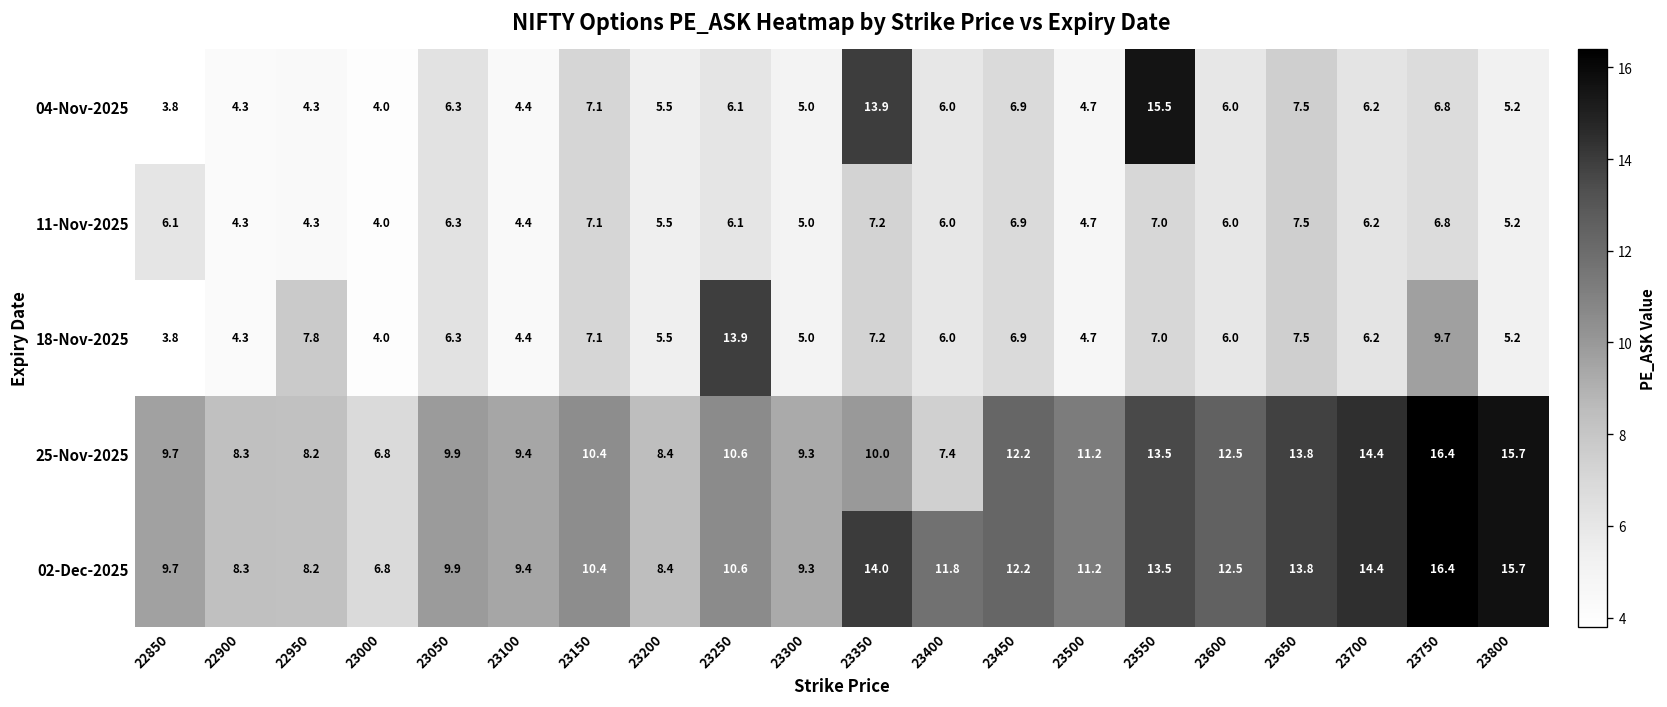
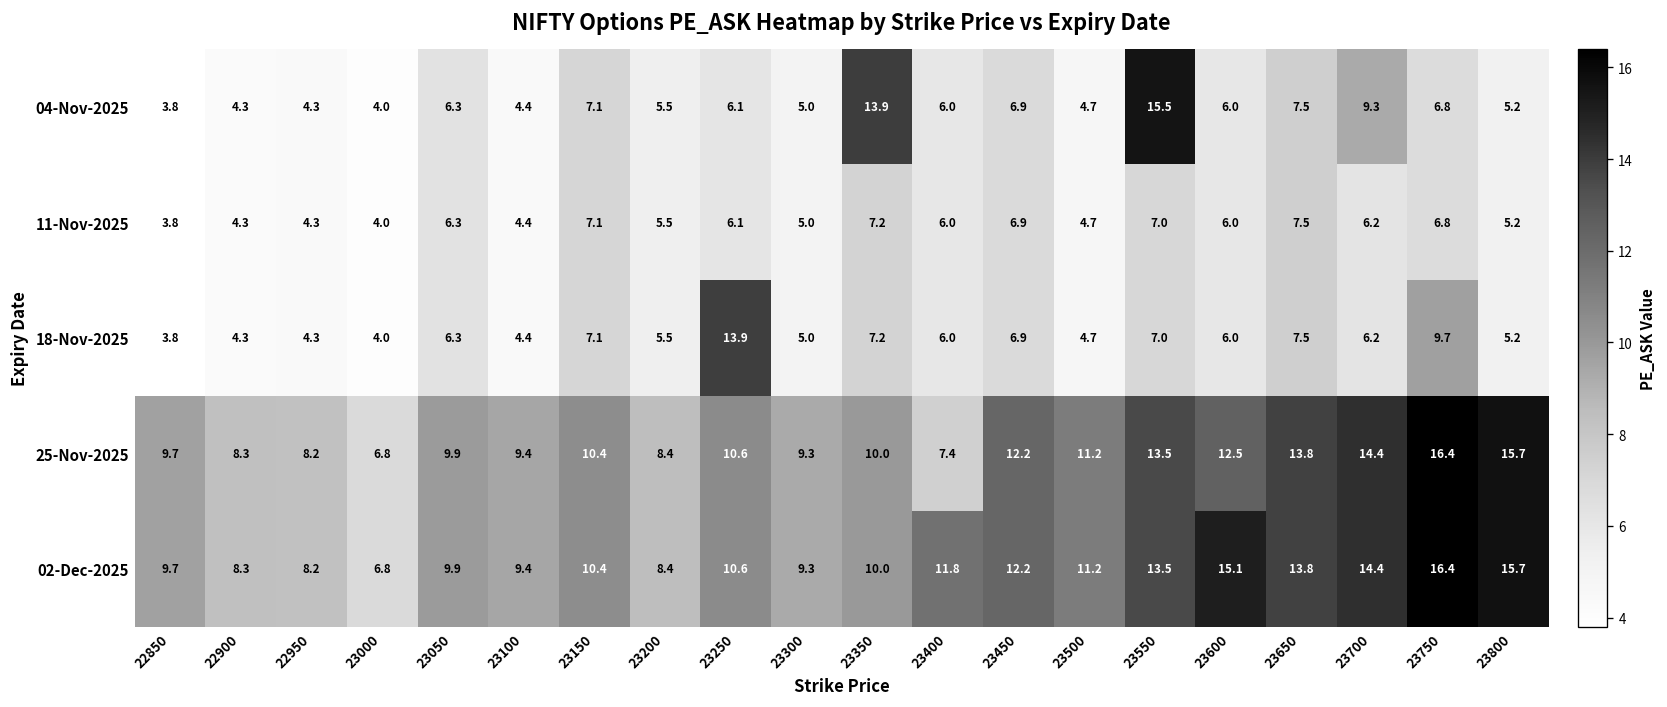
  {
    "04-Nov-2025": {
      "22850": 3.8,
      "22900": 4.3,
      "22950": 4.3,
      "23000": 4.0,
      "23050": 6.3,
      "23100": 4.4,
      "23150": 7.1,
      "23200": 5.5,
      "23250": 6.1,
      "23300": 5.0,
      "23350": 13.9,
      "23400": 6.0,
      "23450": 6.9,
      "23500": 4.7,
      "23550": 15.5,
      "23600": 6.0,
      "23650": 7.5,
-     "23700": 6.2,
+     "23700": 9.3,
      "23750": 6.8,
      "23800": 5.2
    },
    "11-Nov-2025": {
-     "22850": 6.1,
+     "22850": 3.8,
      "22900": 4.3,
      "22950": 4.3,
      "23000": 4.0,
      "23050": 6.3,
      "23100": 4.4,
      "23150": 7.1,
      "23200": 5.5,
      "23250": 6.1,
      "23300": 5.0,
      "23350": 7.2,
      "23400": 6.0,
      "23450": 6.9,
      "23500": 4.7,
      "23550": 7.0,
      "23600": 6.0,
      "23650": 7.5,
      "23700": 6.2,
      "23750": 6.8,
      "23800": 5.2
    },
    "18-Nov-2025": {
      "22850": 3.8,
      "22900": 4.3,
-     "22950": 7.8,
+     "22950": 4.3,
      "23000": 4.0,
      "23050": 6.3,
      "23100": 4.4,
      "23150": 7.1,
      "23200": 5.5,
      "23250": 13.9,
      "23300": 5.0,
      "23350": 7.2,
      "23400": 6.0,
      "23450": 6.9,
      "23500": 4.7,
      "23550": 7.0,
      "23600": 6.0,
      "23650": 7.5,
      "23700": 6.2,
      "23750": 9.7,
      "23800": 5.2
    },
    "25-Nov-2025": {
      "22850": 9.7,
      "22900": 8.3,
      "22950": 8.2,
      "23000": 6.8,
      "23050": 9.9,
      "23100": 9.4,
      "23150": 10.4,
      "23200": 8.4,
      "23250": 10.6,
      "23300": 9.3,
      "23350": 10.0,
      "23400": 7.4,
      "23450": 12.2,
      "23500": 11.2,
      "23550": 13.5,
      "23600": 12.5,
      "23650": 13.8,
      "23700": 14.4,
      "23750": 16.4,
      "23800": 15.7
    },
    "02-Dec-2025": {
      "22850": 9.7,
      "22900": 8.3,
      "22950": 8.2,
      "23000": 6.8,
      "23050": 9.9,
      "23100": 9.4,
      "23150": 10.4,
      "23200": 8.4,
      "23250": 10.6,
      "23300": 9.3,
-     "23350": 14.0,
+     "23350": 10.0,
      "23400": 11.8,
      "23450": 12.2,
      "23500": 11.2,
      "23550": 13.5,
-     "23600": 12.5,
+     "23600": 15.1,
      "23650": 13.8,
      "23700": 14.4,
      "23750": 16.4,
      "23800": 15.7
    }
  }
